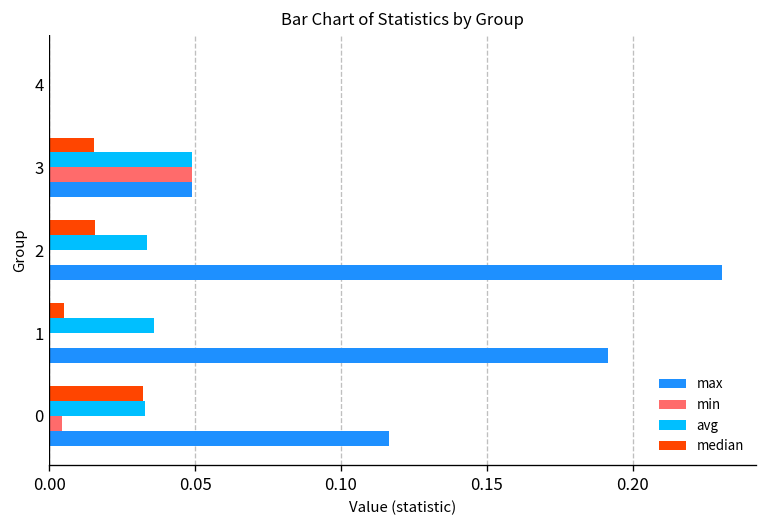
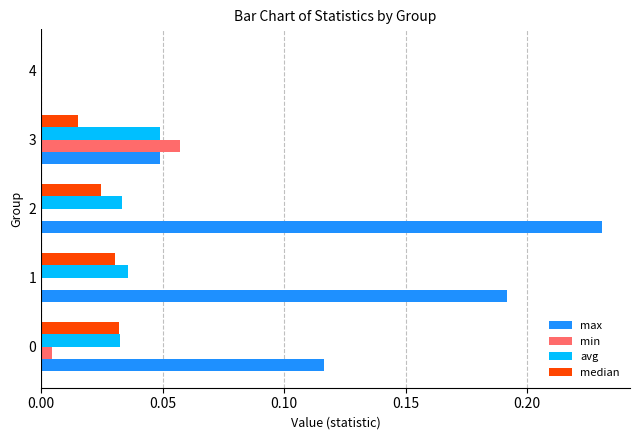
  {
    "min": {
      "4": 0.000,
-     "3": 0.049,
+     "3": 0.057,
      "0": 0.004
    },
    "median": {
      "4": 0.000,
      "3": 0.015,
-     "2": 0.016,
-     "1": 0.005,
+     "2": 0.025,
+     "1": 0.031,
      "0": 0.032
    }
  }
